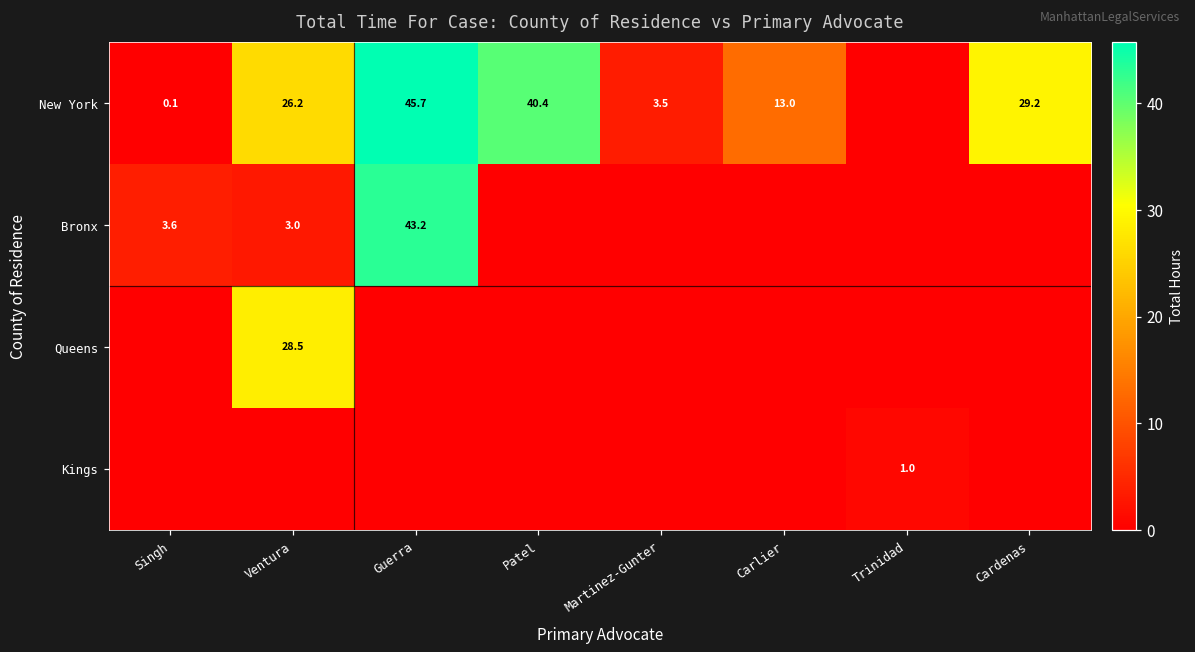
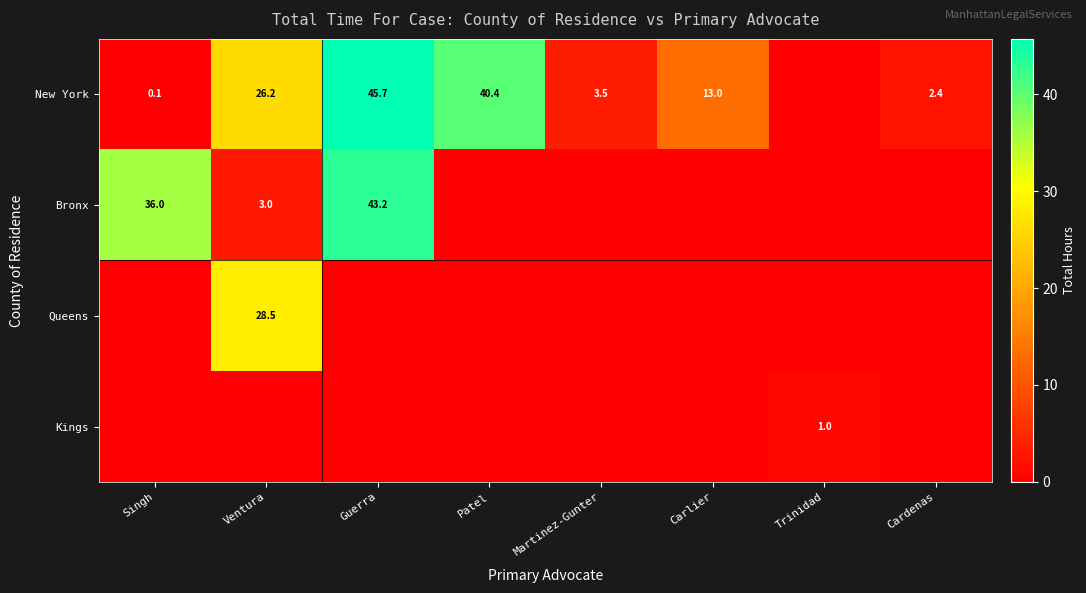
  {
    "New York": {
      "Singh": 0.1,
      "Ventura": 26.2,
      "Guerra": 45.7,
      "Patel": 40.4,
      "Martinez-Gunter": 3.5,
      "Carlier": 13.0,
-     "Cardenas": 29.2
+     "Cardenas": 2.4
    },
    "Bronx": {
-     "Singh": 3.6,
+     "Singh": 36.0,
      "Ventura": 3.0,
      "Guerra": 43.2
    },
    "Queens": {
      "Ventura": 28.5
    },
    "Kings": {
      "Trinidad": 1.0
    }
  }
